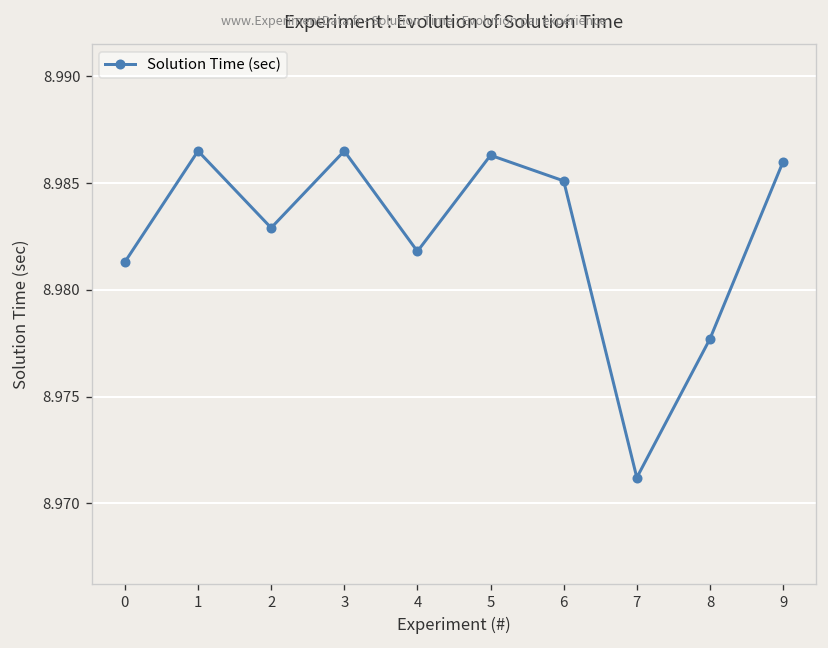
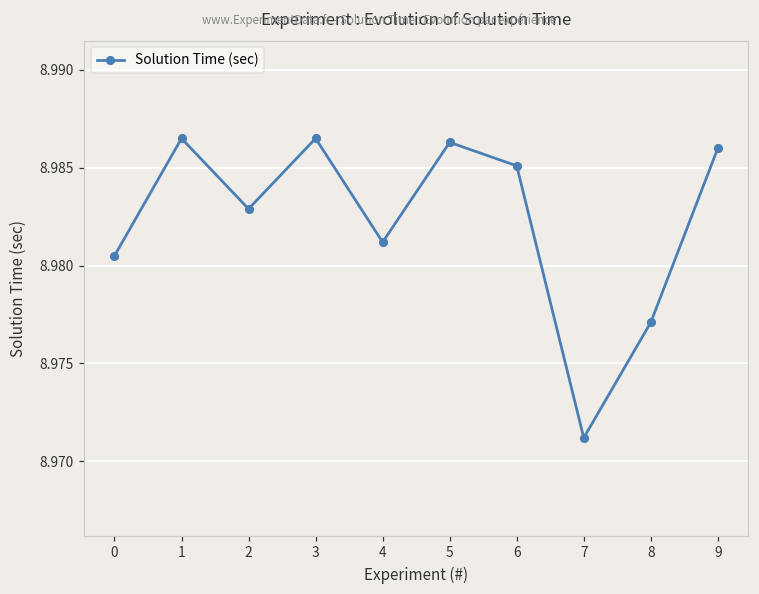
  {
-   "0": 8.9813,
+   "0": 8.9805,
    "1": 8.9865,
    "2": 8.9829,
    "3": 8.9865,
-   "4": 8.9818,
+   "4": 8.9812,
    "5": 8.9863,
    "6": 8.9851,
    "7": 8.9712,
-   "8": 8.9777,
+   "8": 8.9771,
    "9": 8.9860
  }
